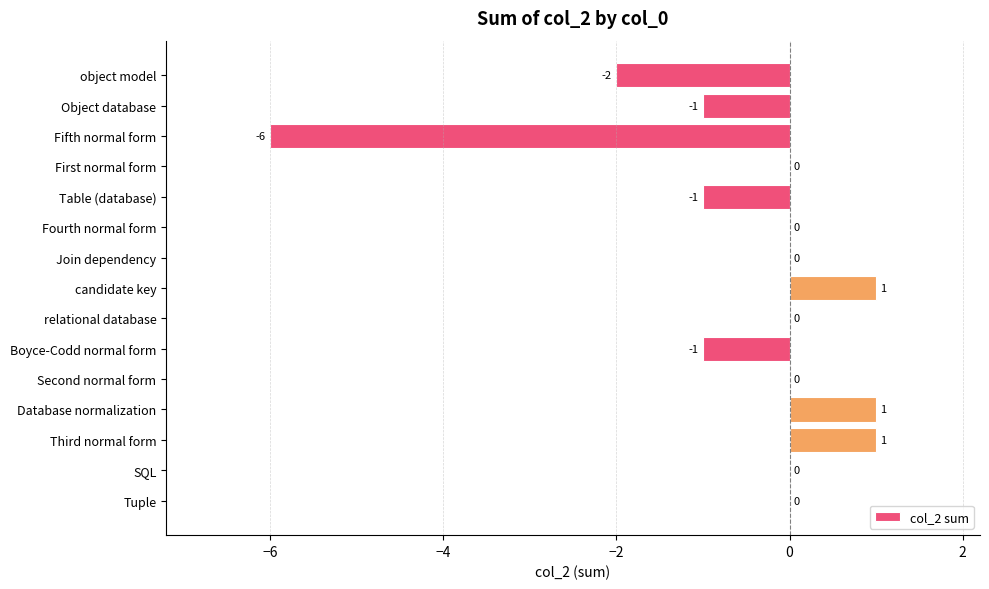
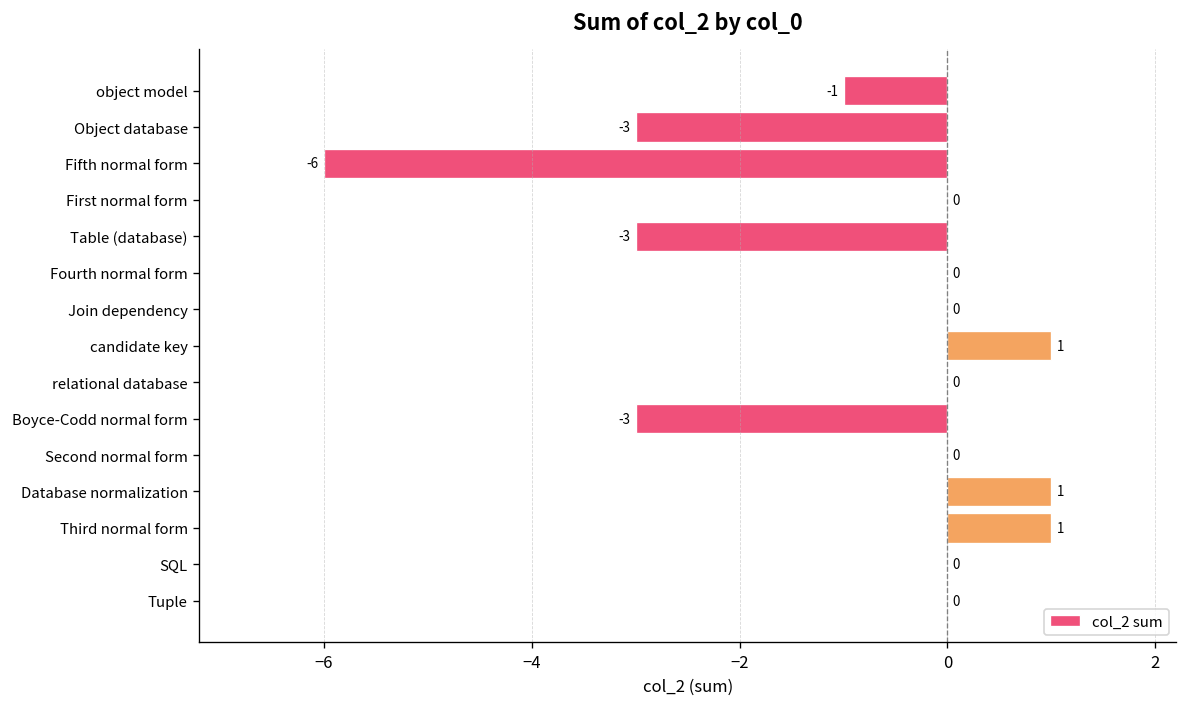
  {
-   "object model": -2,
-   "Object database": -1,
+   "object model": -1,
+   "Object database": -3,
    "Fifth normal form": -6,
    "First normal form": 0,
-   "Table (database)": -1,
+   "Table (database)": -3,
    "Fourth normal form": 0,
    "Join dependency": 0,
    "candidate key": 1,
    "relational database": 0,
-   "Boyce-Codd normal form": -1,
+   "Boyce-Codd normal form": -3,
    "Second normal form": 0,
    "Database normalization": 1,
    "Third normal form": 1,
    "SQL": 0,
    "Tuple": 0
  }
